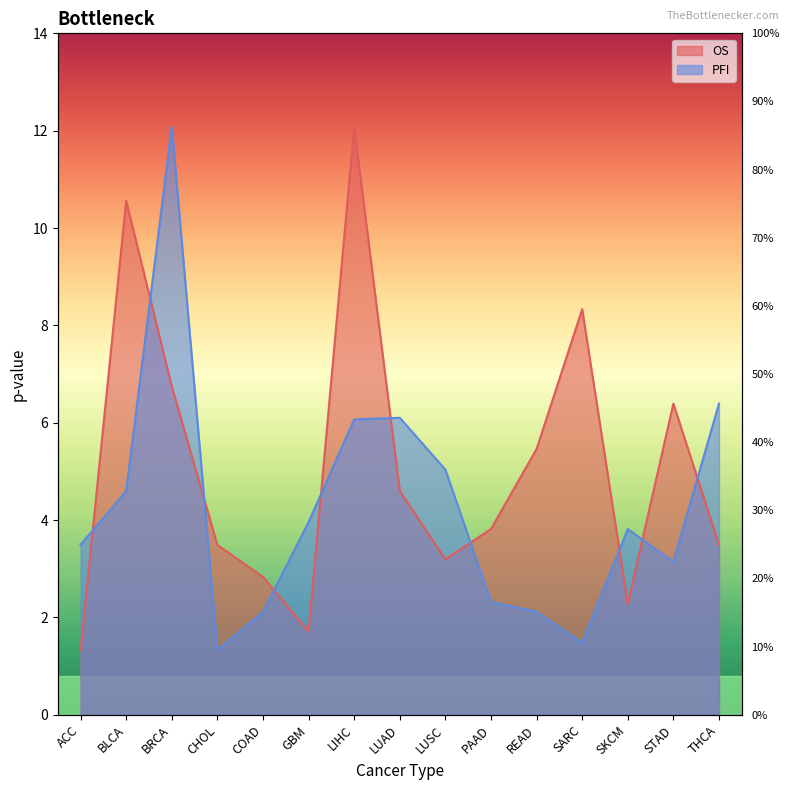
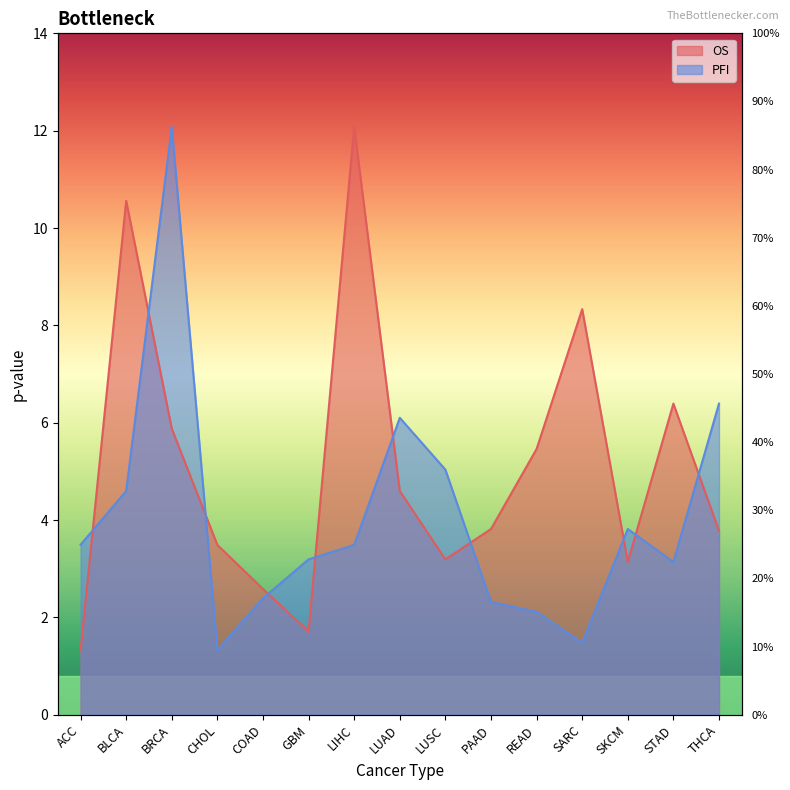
  {
    "OS": {
      "ACC": 1.3,
      "BLCA": 10.6,
-     "BRCA": 6.7,
+     "BRCA": 5.9,
      "CHOL": 3.5,
-     "COAD": 2.8,
+     "COAD": 2.6,
      "GBM": 1.7,
      "LIHC": 12.1,
      "LUAD": 4.6,
      "LUSC": 3.2,
      "PAAD": 3.8,
      "READ": 5.5,
      "SARC": 8.3,
-     "SKCM": 2.3,
+     "SKCM": 3.1,
      "STAD": 6.4,
-     "THCA": 3.5
+     "THCA": 3.8
    },
    "PFI": {
      "ACC": 3.5,
      "BLCA": 4.6,
      "BRCA": 12.1,
      "CHOL": 1.3,
-     "COAD": 2.1,
-     "GBM": 4.0,
-     "LIHC": 6.1,
+     "COAD": 2.4,
+     "GBM": 3.2,
+     "LIHC": 3.5,
      "LUAD": 6.1,
      "LUSC": 5.0,
      "PAAD": 2.3,
      "READ": 2.1,
      "SARC": 1.5,
      "SKCM": 3.8,
      "STAD": 3.1,
      "THCA": 6.4
    }
  }
